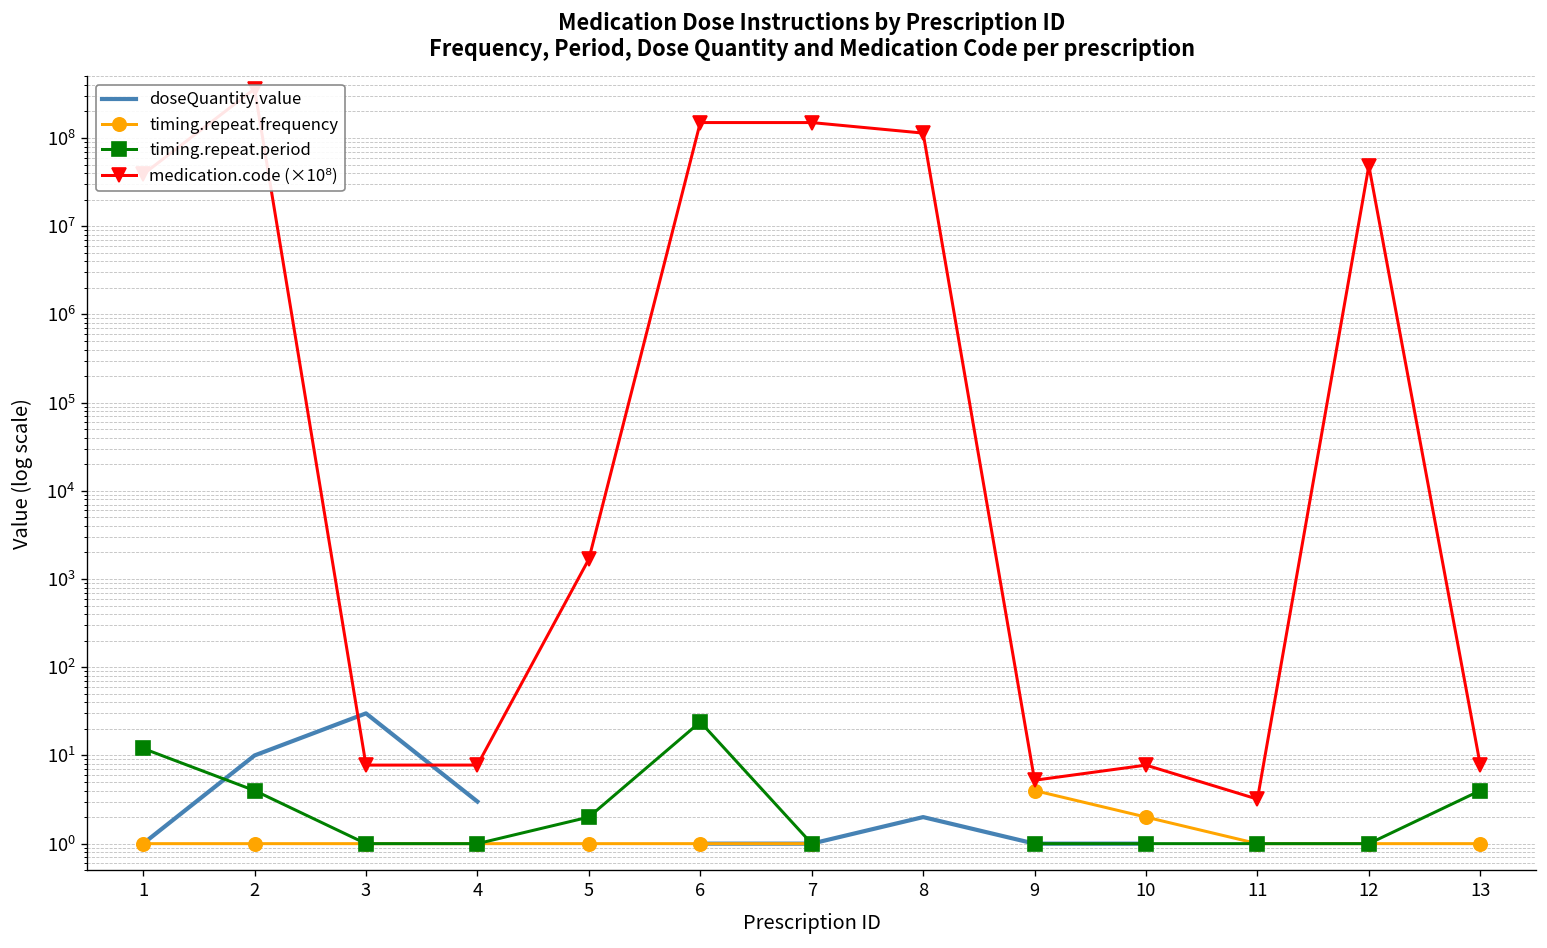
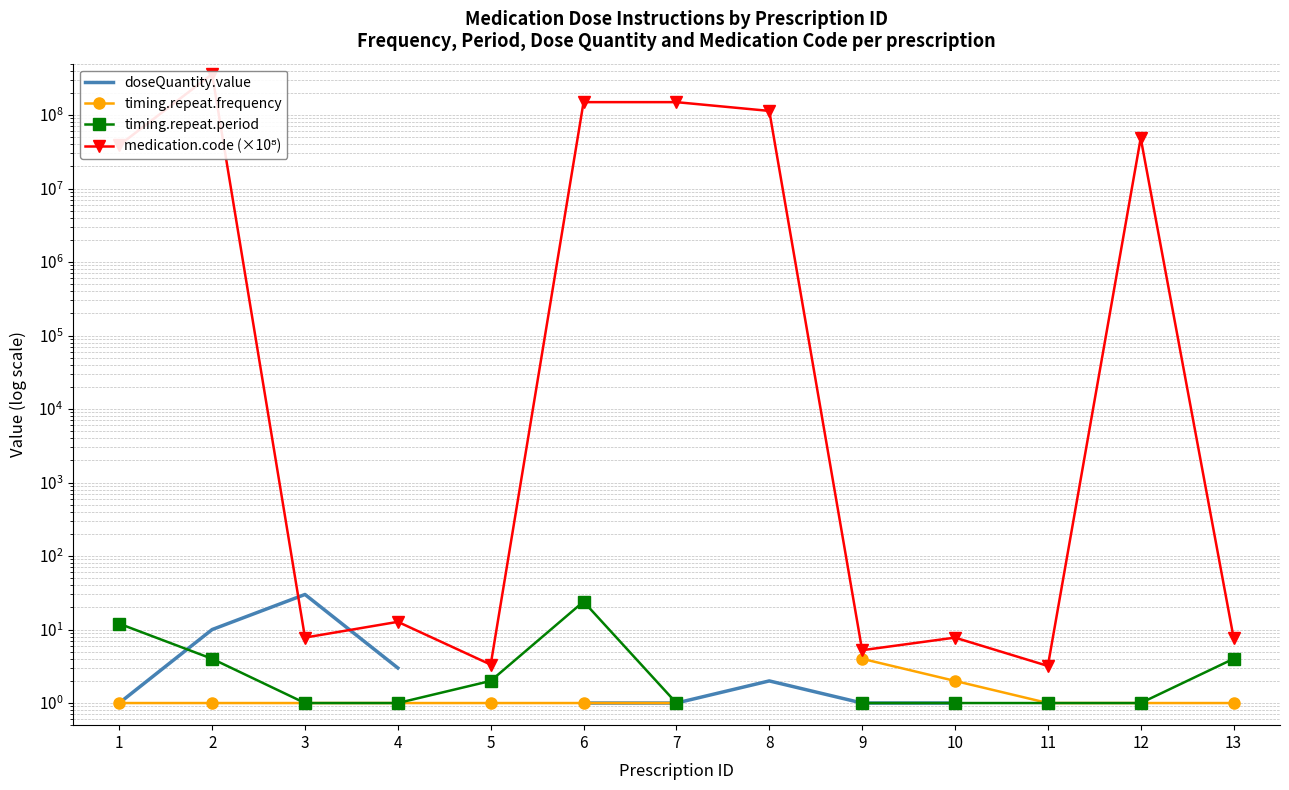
  {
    "doseQuantity.value": {
      "2": 10,
      "3": 30,
      "4": 3,
      "8": 2,
      "13": 15
    },
    "timing.repeat.frequency": {
      "2": 1,
      "5": 1,
      "9": 4,
      "10": 2,
      "13": 1
    },
    "timing.repeat.period": {
      "1": 12,
      "2": 4,
      "5": 2,
      "6": 24,
      "13": 4
    },
    "medication.code (×10⁸)": {
      "3": 8,
-     "4": 8,
-     "5": 1700,
+     "4": 13,
+     "5": 3,
      "6": 150000000,
      "7": 150000000,
      "8": 110000000,
      "9": 5,
      "10": 8,
      "11": 3,
      "12": 50000000,
      "13": 8
    }
  }
